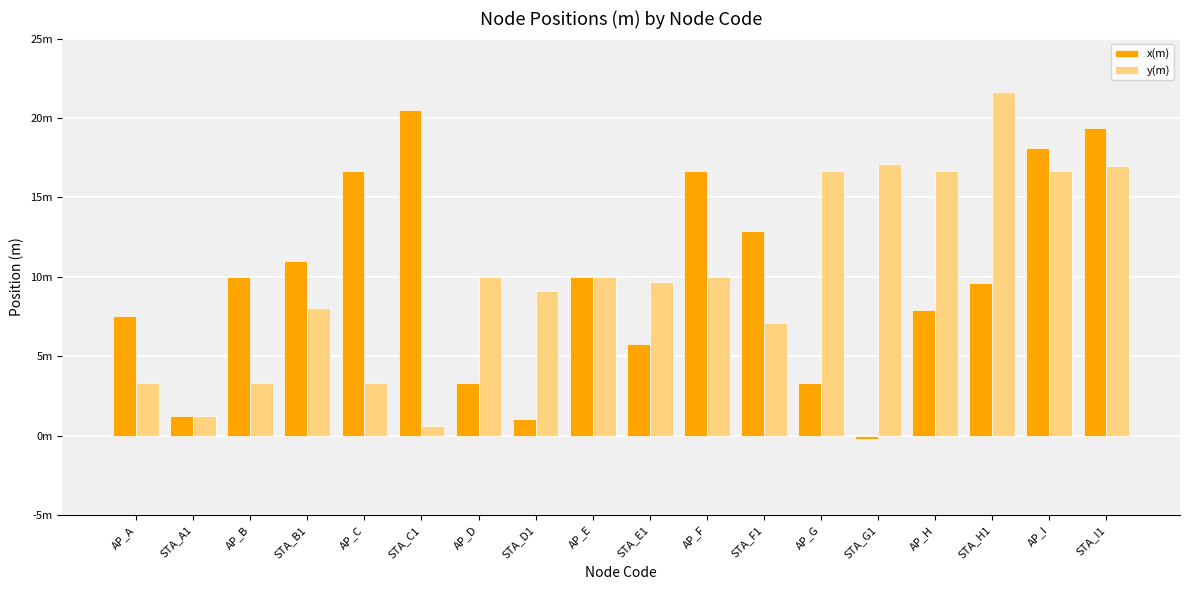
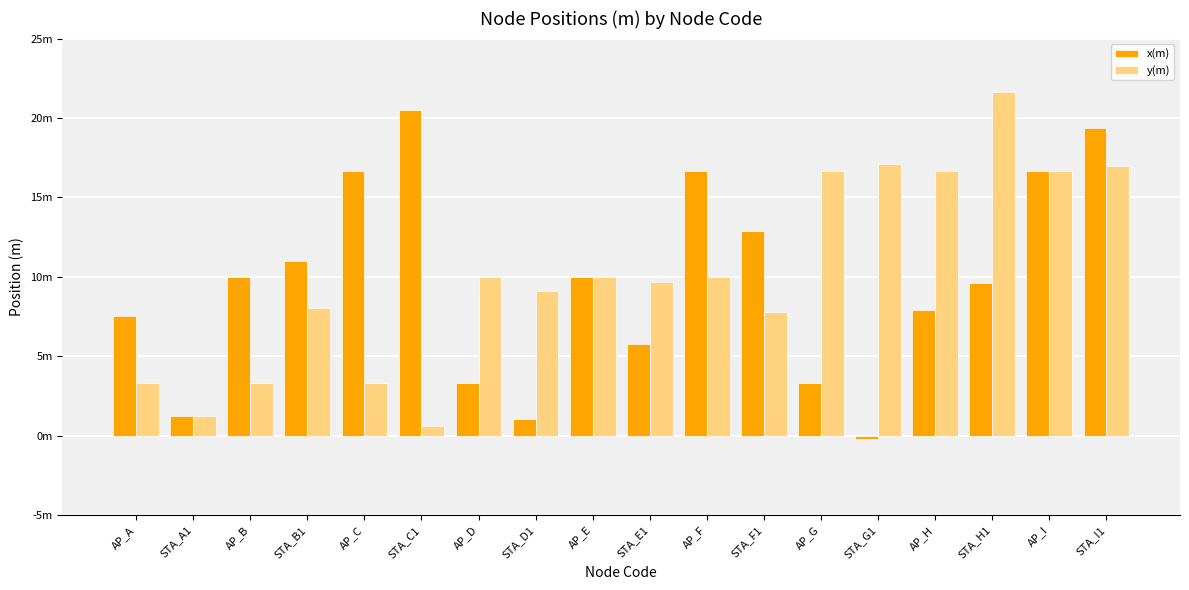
  {
    "x(m)": {
      "AP_A": "7.5m",
      "STA_A1": "1.2m",
      "AP_B": "10.0m",
      "STA_B1": "11.0m",
      "AP_C": "16.7m",
      "STA_C1": "20.5m",
      "AP_D": "3.3m",
      "STA_D1": "1.0m",
      "AP_E": "10.0m",
      "STA_E1": "5.8m",
      "AP_F": "16.7m",
      "STA_F1": "12.9m",
      "AP_G": "3.3m",
      "STA_G1": "-0.2m",
      "AP_H": "7.9m",
      "STA_H1": "9.6m",
-     "AP_I": "18.1m",
+     "AP_I": "16.7m",
      "STA_I1": "19.3m"
    },
    "y(m)": {
      "AP_A": "3.3m",
      "STA_A1": "1.2m",
      "AP_B": "3.3m",
      "STA_B1": "8.0m",
      "AP_C": "3.3m",
      "STA_C1": "0.6m",
      "AP_D": "10.0m",
      "STA_D1": "9.1m",
      "AP_E": "10.0m",
      "STA_E1": "9.7m",
      "AP_F": "10.0m",
-     "STA_F1": "7.1m",
+     "STA_F1": "7.8m",
      "AP_G": "16.7m",
      "STA_G1": "17.1m",
      "AP_H": "16.7m",
      "STA_H1": "21.6m",
      "AP_I": "16.7m",
      "STA_I1": "17.0m"
    }
  }
